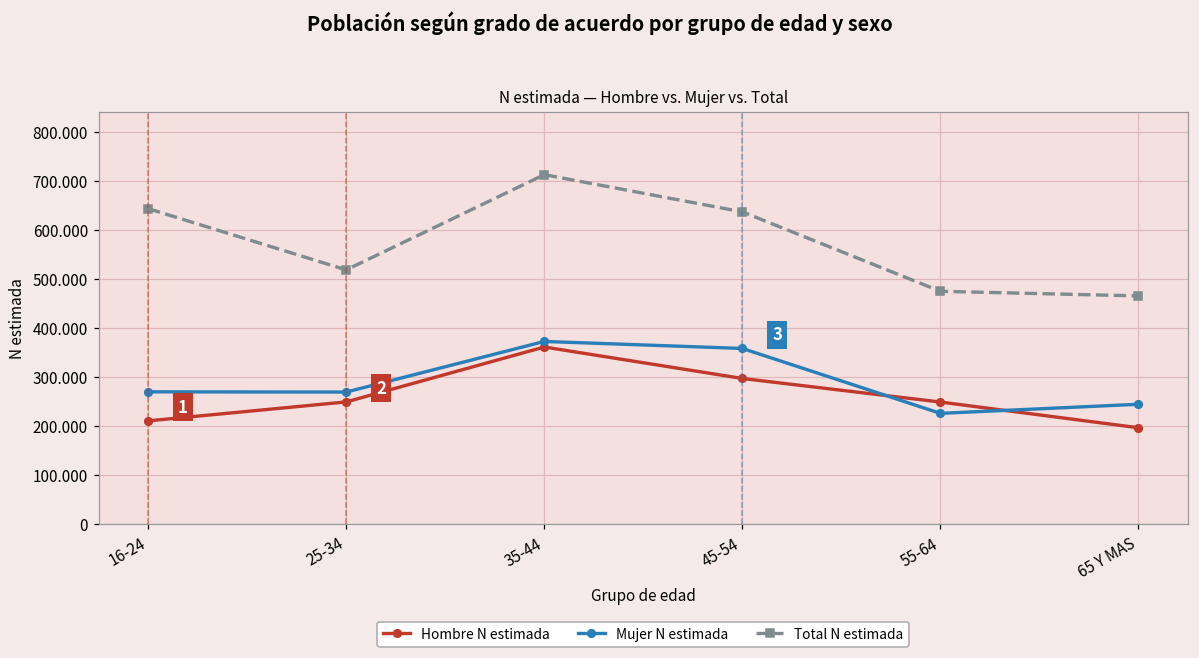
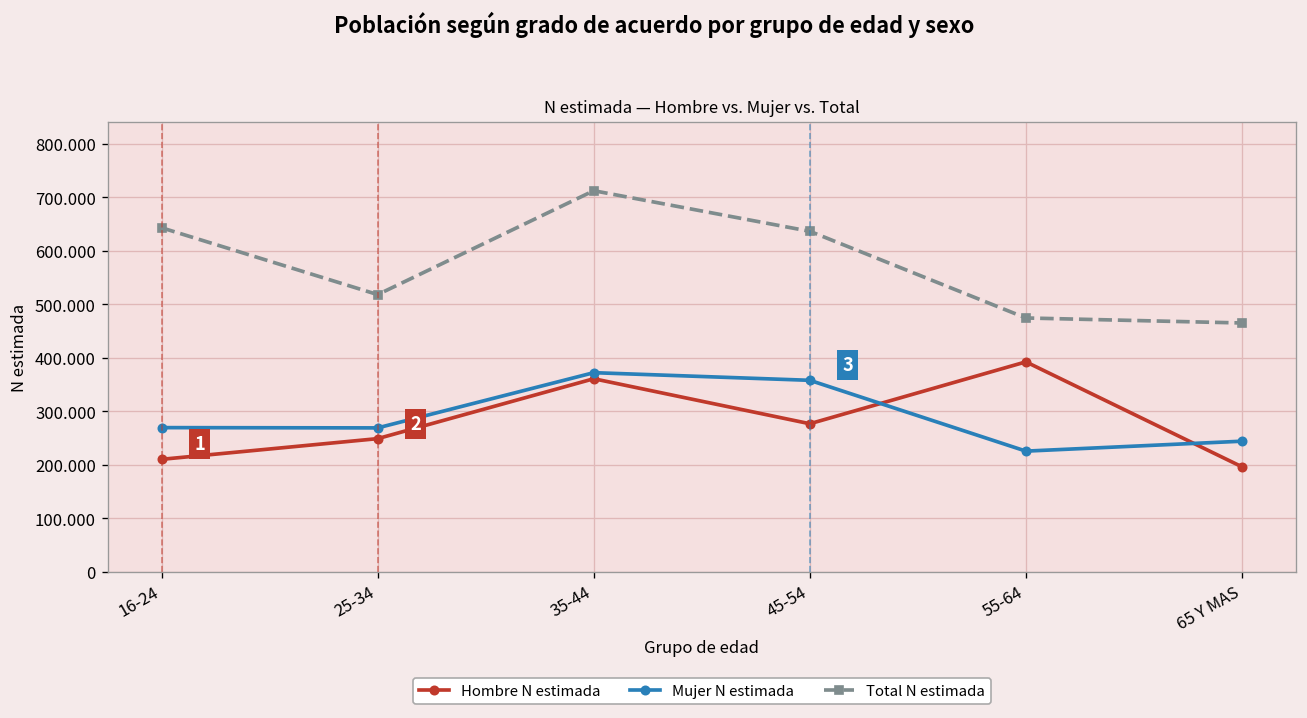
  {
    "Hombre N estimada": {
      "16-24": 210,
      "25-34": 250,
      "35-44": 360,
-     "45-54": 300,
-     "55-64": 250,
+     "45-54": 280,
+     "55-64": 390,
      "65 Y MAS": 200
    },
    "Mujer N estimada": {
      "16-24": 270,
      "25-34": 270,
      "35-44": 370,
      "45-54": 360,
      "55-64": 230,
      "65 Y MAS": 240
    },
    "Total N estimada": {
      "16-24": 640,
      "25-34": 520,
      "35-44": 710,
      "45-54": 640,
      "55-64": 470,
      "65 Y MAS": 470
    }
  }
